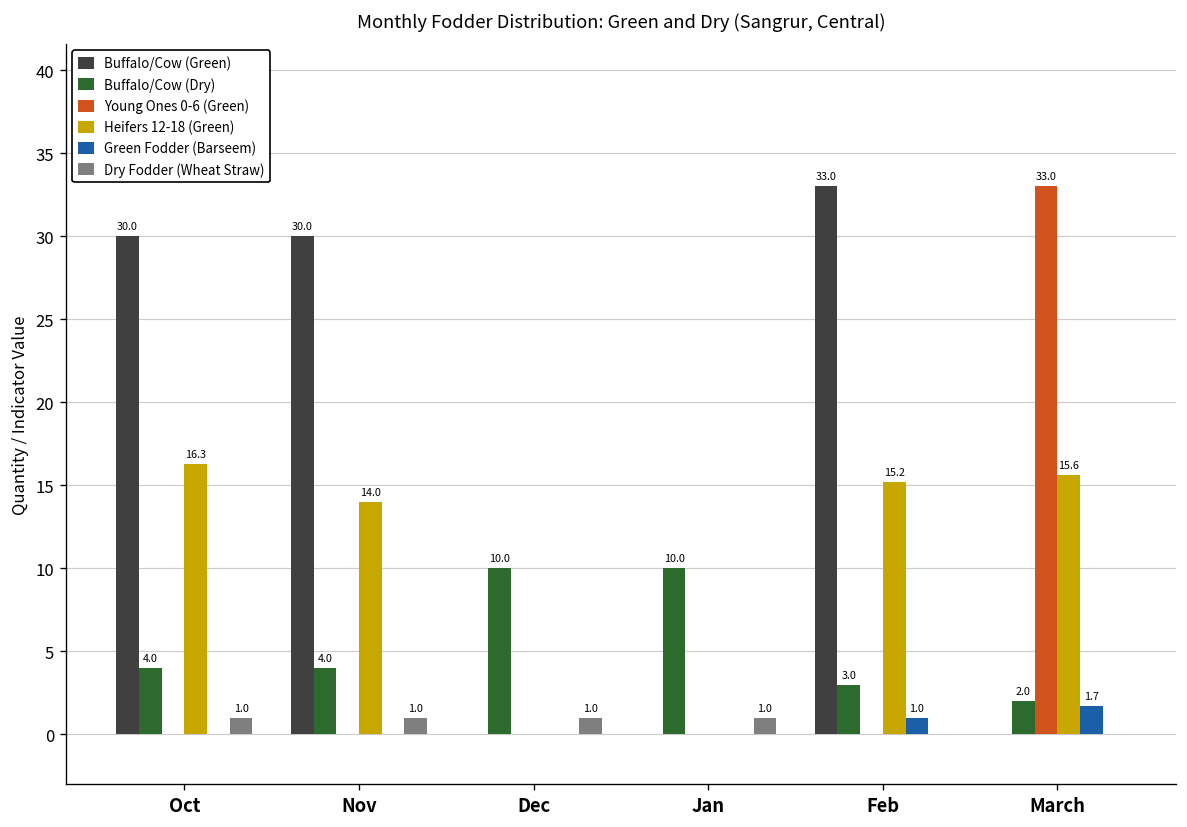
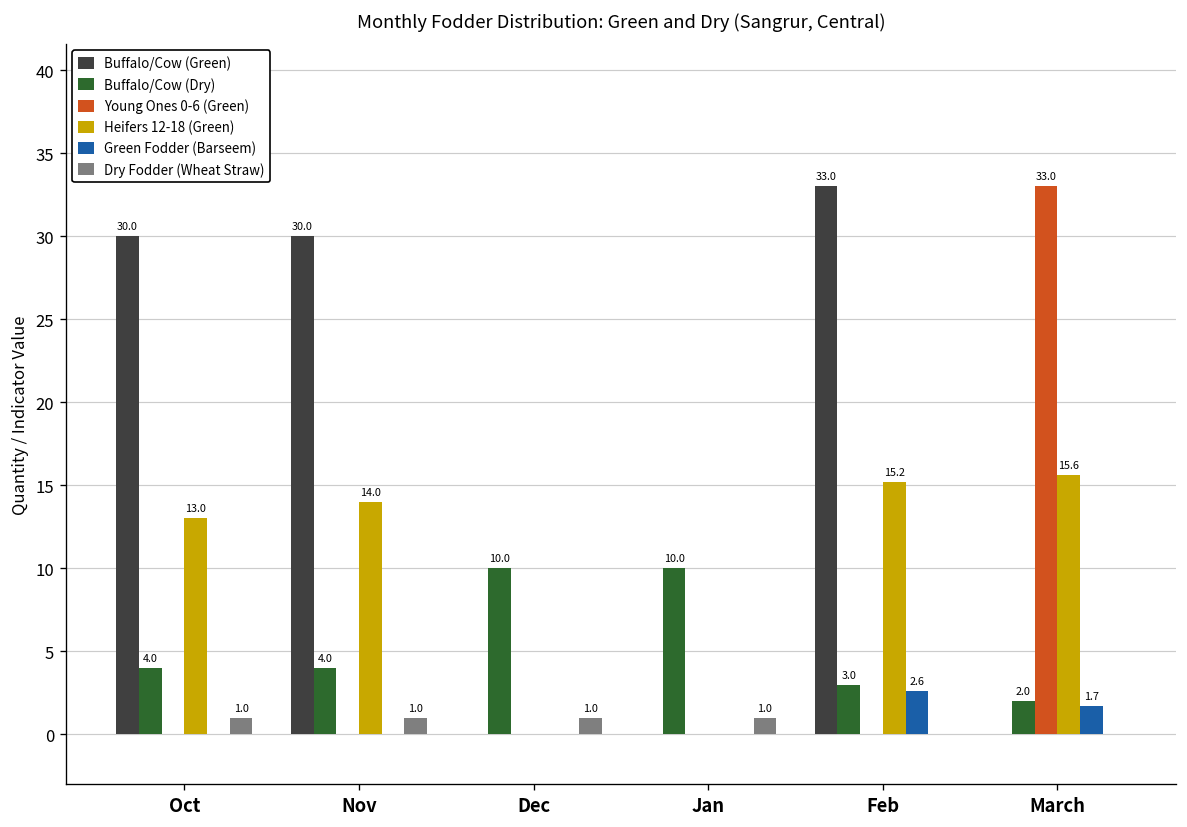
  {
    "Young Ones 0-6 (Green)": {
      "March": 33.0
    },
    "Heifers 12-18 (Green)": {
-     "Oct": 16.3,
+     "Oct": 13.0,
      "Nov": 14.0,
      "Feb": 15.2,
      "March": 15.6
    },
    "Green Fodder (Barseem)": {
-     "Feb": 1.0,
+     "Feb": 2.6,
      "March": 1.7
    },
    "Dry Fodder (Wheat Straw)": {
      "Oct": 1.0,
      "Nov": 1.0,
      "Dec": 1.0,
      "Jan": 1.0
    }
  }
